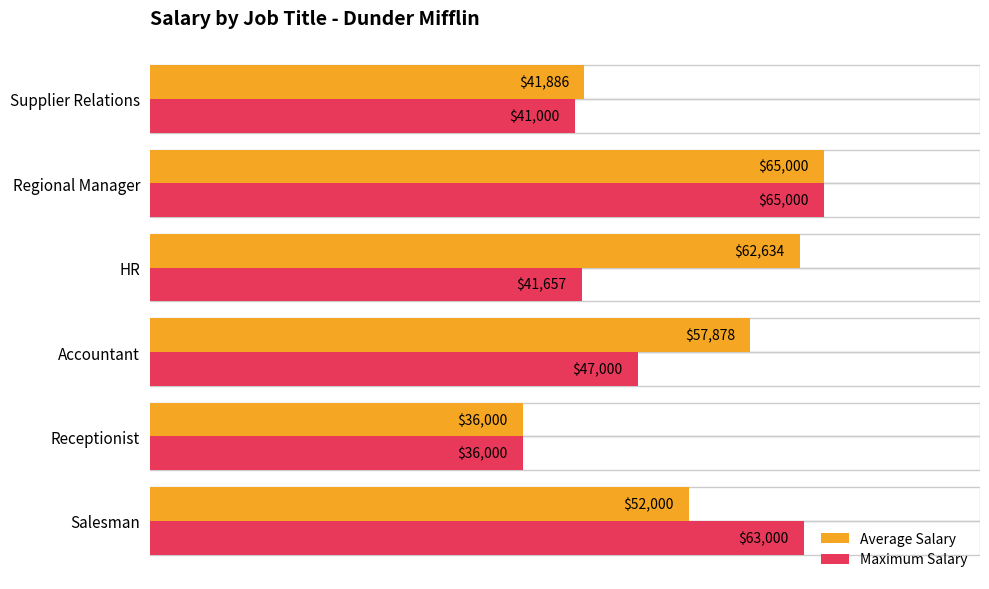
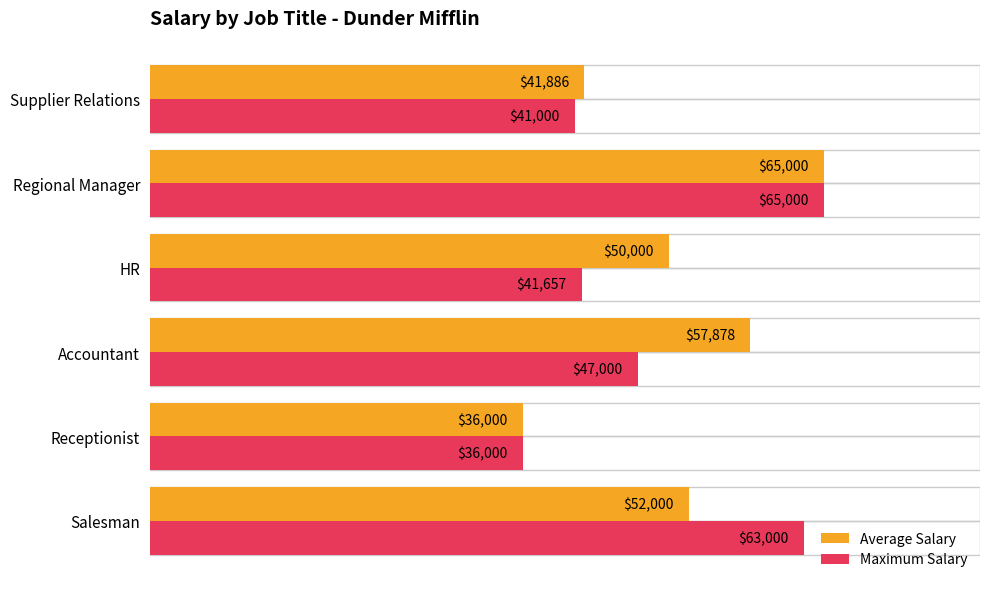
  {
    "Average Salary": {
      "Supplier Relations": "$41,886",
      "Regional Manager": "$65,000",
-     "HR": "$62,634",
+     "HR": "$50,000",
      "Accountant": "$57,878",
      "Receptionist": "$36,000",
      "Salesman": "$52,000"
    },
    "Maximum Salary": {
      "Supplier Relations": "$41,000",
      "Regional Manager": "$65,000",
      "HR": "$41,657",
      "Accountant": "$47,000",
      "Receptionist": "$36,000",
      "Salesman": "$63,000"
    }
  }
